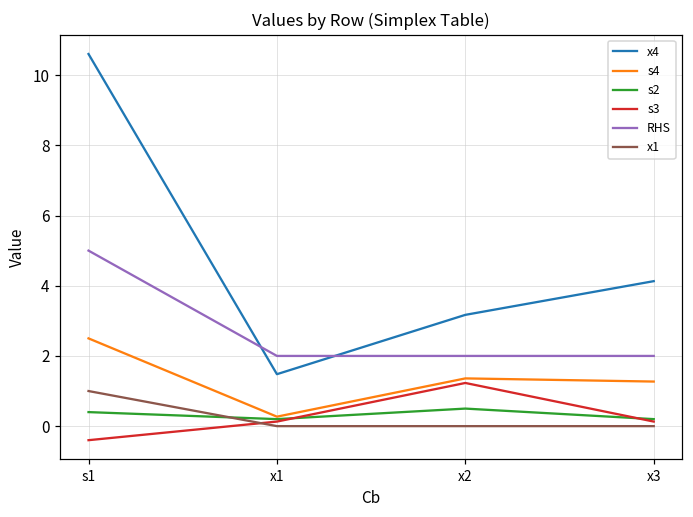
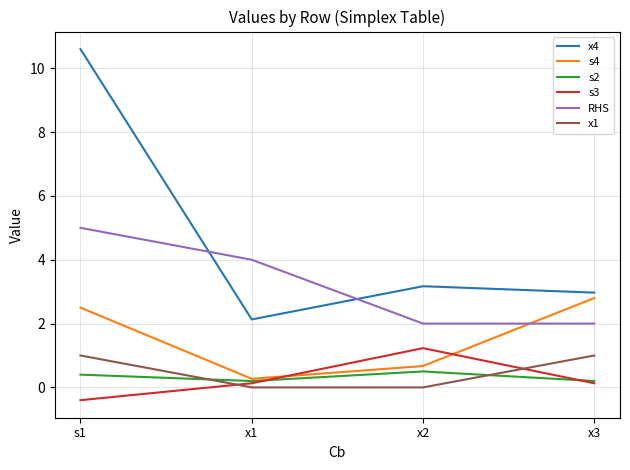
  {
    "x4": {
      "s1": 10.6,
-     "x1": 1.5,
+     "x1": 2.1,
      "x2": 3.2,
-     "x3": 4.1
+     "x3": 3.0
    },
    "s4": {
      "s1": 2.5,
-     "x2": 1.4,
-     "x3": 1.3
+     "x2": 0.7,
+     "x3": 2.8
    },
    "s2": {
      "s1": 0.4,
      "x2": 0.5
    },
    "s3": {
      "s1": -0.4,
      "x2": 1.2
    },
    "RHS": {
      "s1": 5,
-     "x1": 2,
+     "x1": 4,
      "x2": 2,
      "x3": 2
    },
    "x1": {
      "s1": 1,
      "x1": 0,
      "x2": 0,
-     "x3": 0
+     "x3": 1
    }
  }
